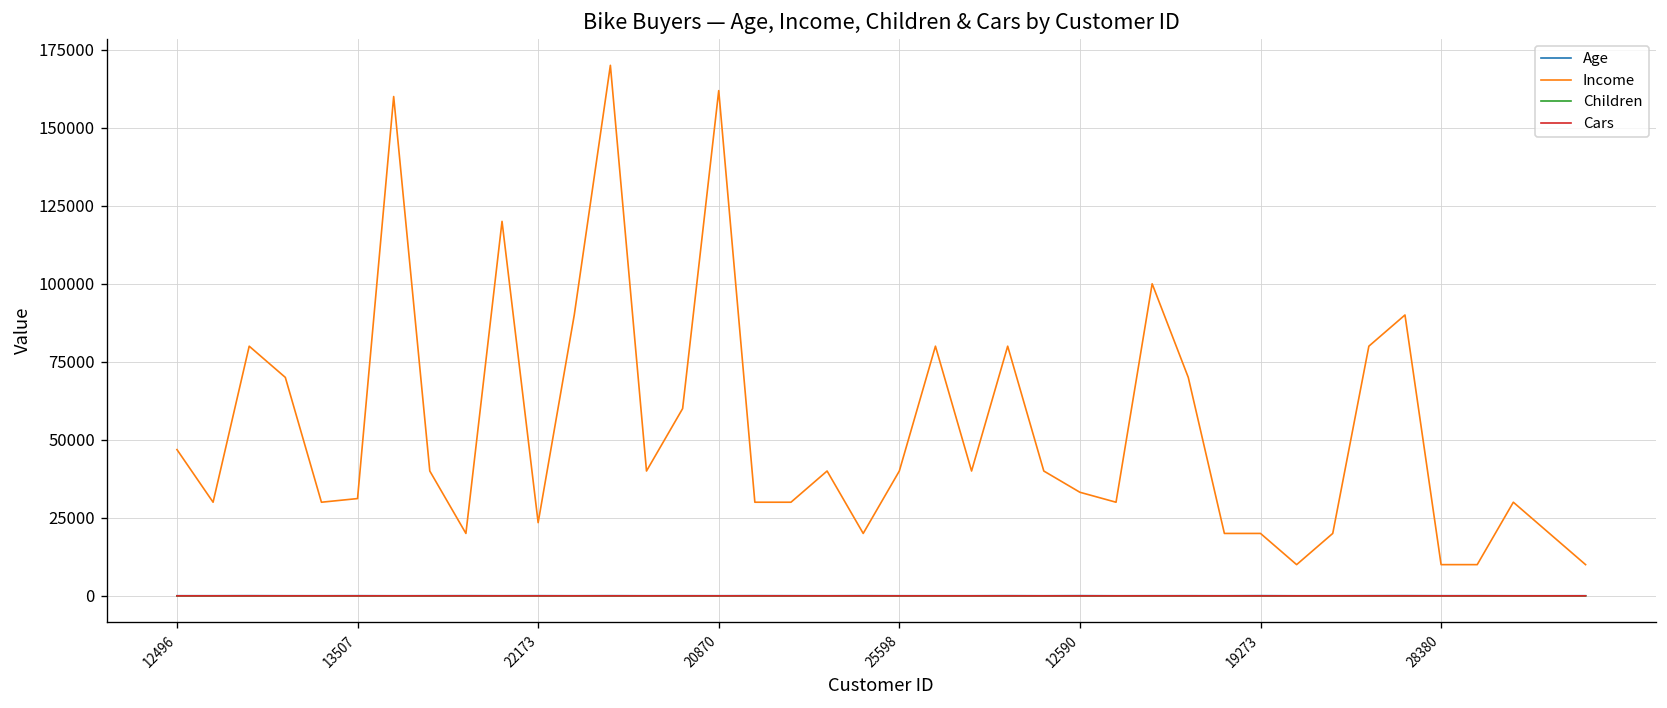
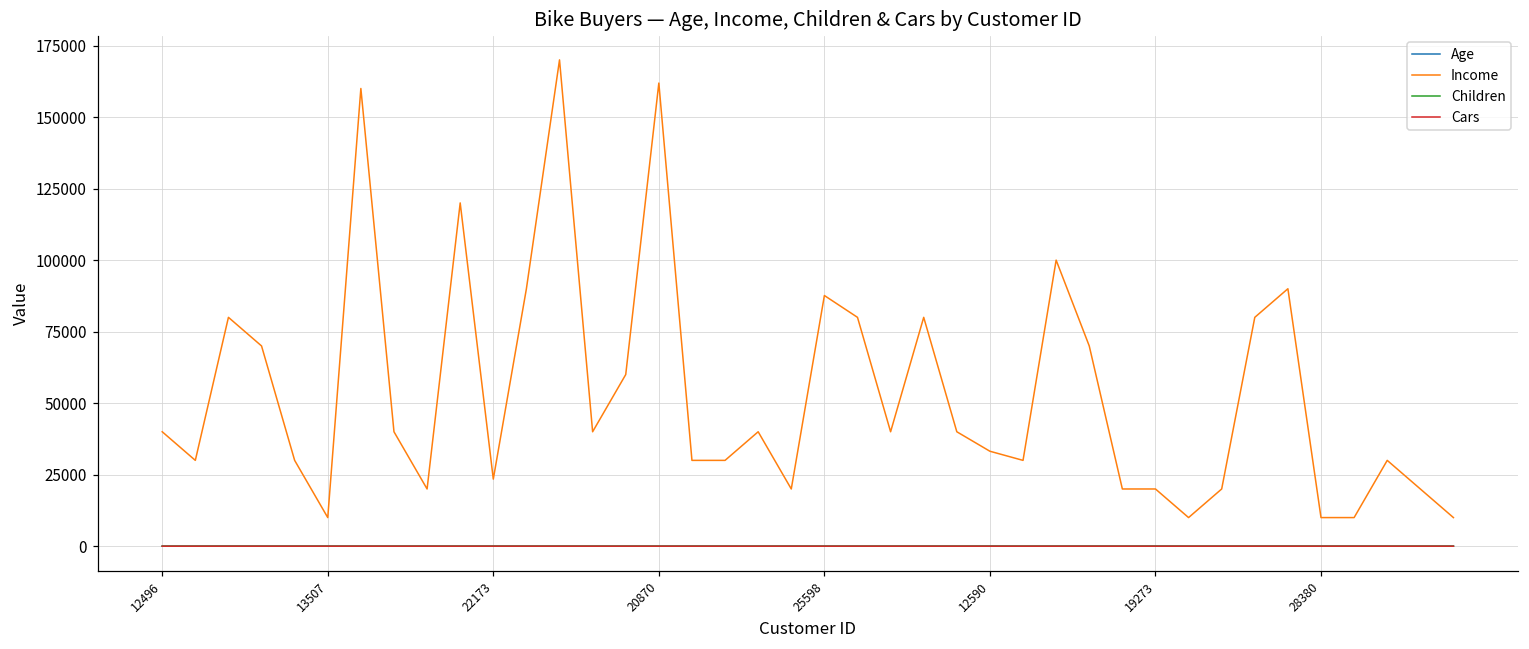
  {
    "Cars": {
      "12496": 0,
      "13507": 0,
      "22173": 0,
      "20870": 0,
      "25598": 0,
      "12590": 0,
      "19273": 0,
      "28380": 0
    },
    "Income": {
-     "12496": 47000,
-     "13507": 31000,
+     "12496": 40000,
+     "13507": 10000,
      "22173": 23000,
      "20870": 162000,
-     "25598": 40000,
+     "25598": 88000,
      "12590": 33000,
      "19273": 20000,
      "28380": 10000
    }
  }
